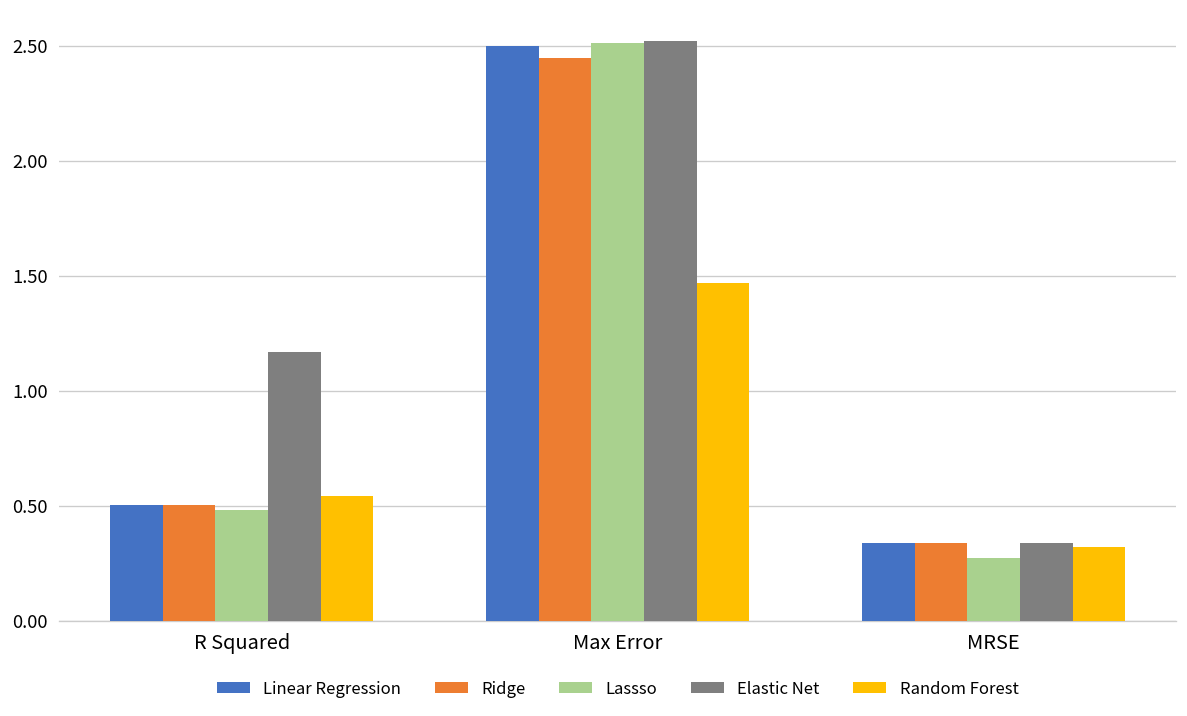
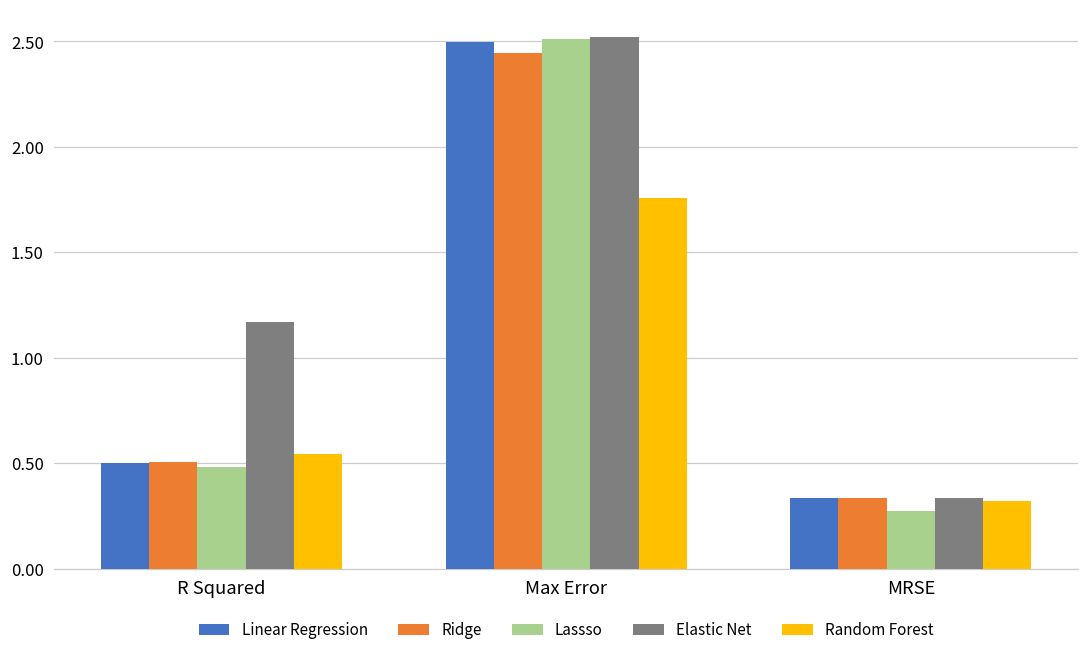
  {
    "Linear Regression": {
      "R Squared": 0.50,
      "Max Error": 2.50,
      "MRSE": 0.34
    },
    "Ridge": {
      "R Squared": 0.50,
      "Max Error": 2.45,
      "MRSE": 0.34
    },
    "Lassso": {
      "R Squared": 0.48,
      "Max Error": 2.51,
      "MRSE": 0.27
    },
    "Elastic Net": {
      "R Squared": 1.17,
      "Max Error": 2.52,
      "MRSE": 0.34
    },
    "Random Forest": {
      "R Squared": 0.54,
-     "Max Error": 1.47,
+     "Max Error": 1.76,
      "MRSE": 0.32
    }
  }
